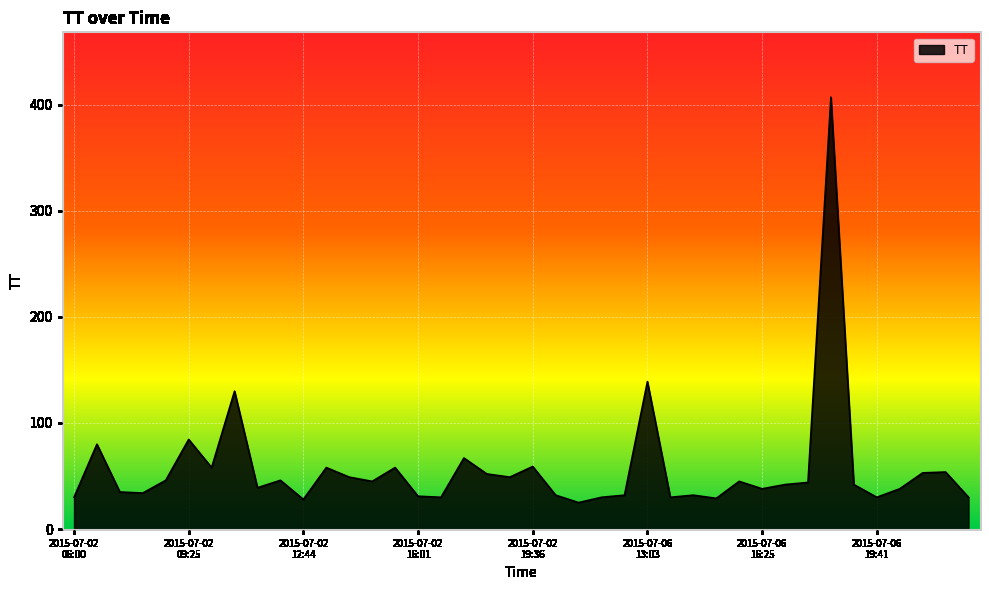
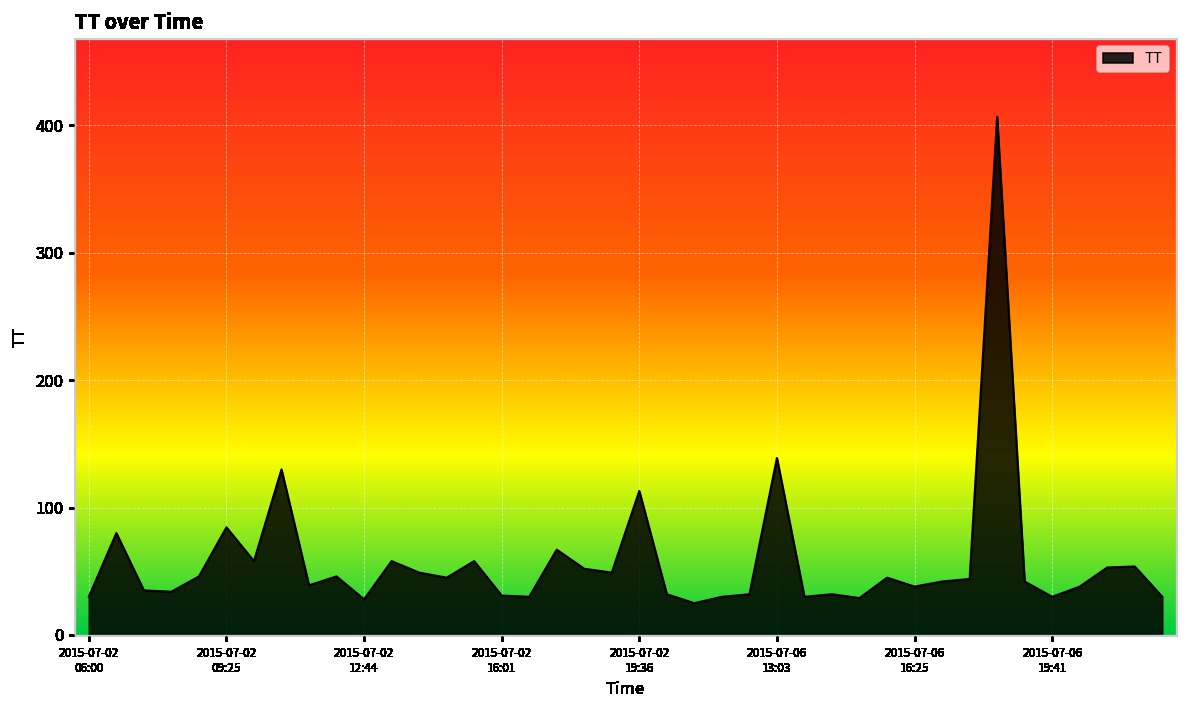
  {
    "2015-07-02 06:00": 30,
    "2015-07-02 09:25": 85,
    "2015-07-02 12:44": 28,
    "2015-07-02 16:01": 31,
-   "2015-07-02 19:36": 59,
+   "2015-07-02 19:36": 113,
    "2015-07-06 13:03": 139,
    "2015-07-06 16:25": 38,
    "2015-07-06 19:41": 30
  }
